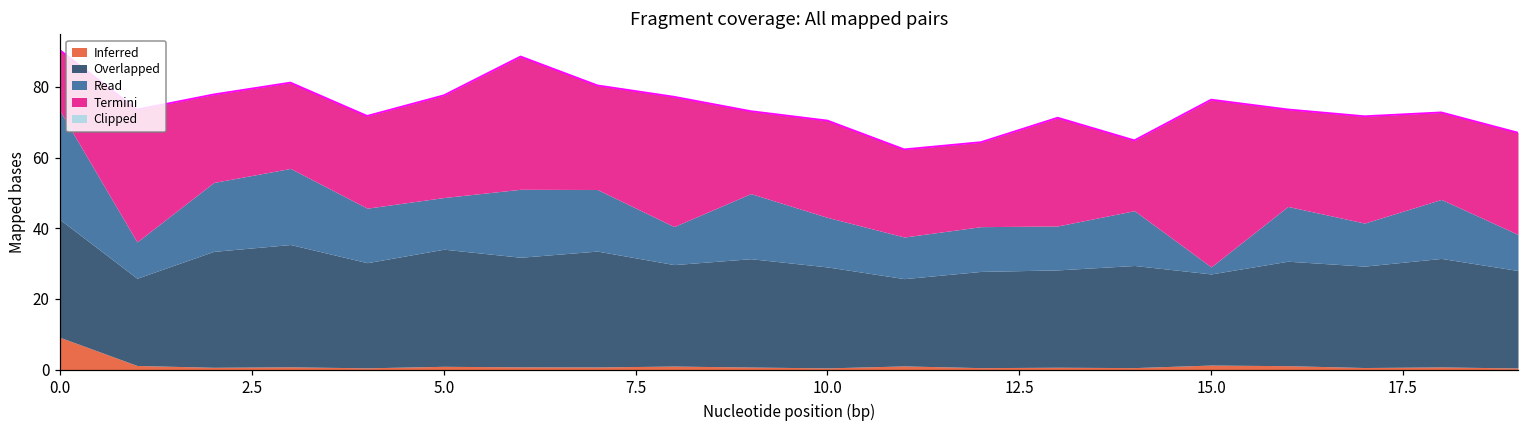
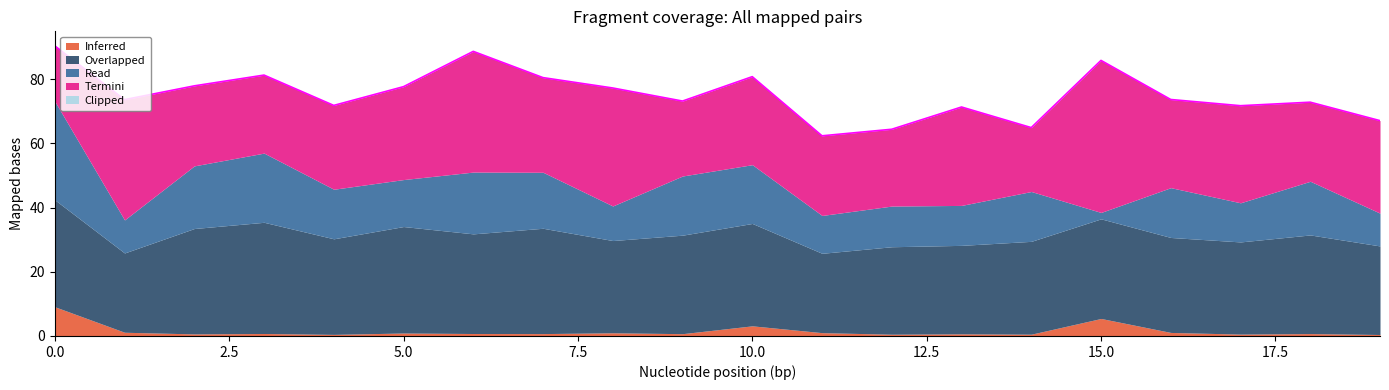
  {
    "Inferred": {
      "0.0": 9,
      "5.0": 1,
-     "10.0": 0,
-     "15.0": 1
+     "10.0": 3,
+     "15.0": 5
    },
    "Overlapped": {
      "0.0": 33,
      "5.0": 33,
-     "10.0": 29,
-     "15.0": 26
+     "10.0": 32,
+     "15.0": 31
    },
    "Read": {
      "0.0": 31,
      "5.0": 15,
-     "10.0": 14,
+     "10.0": 18,
      "15.0": 2
    }
  }
